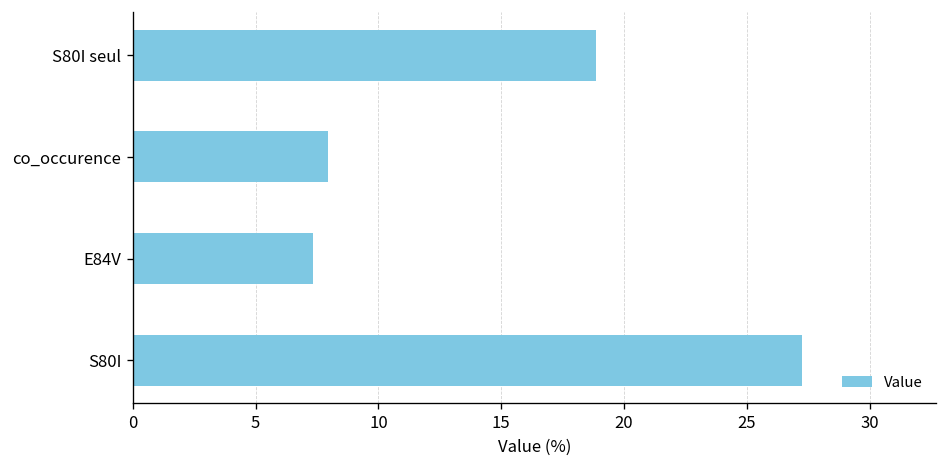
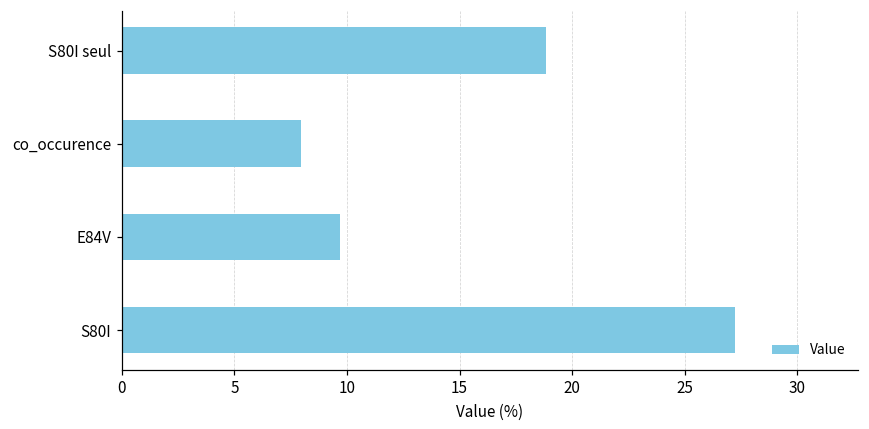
  {
    "S80I seul": 18.8,
    "co_occurence": 7.9,
-   "E84V": 7.3,
+   "E84V": 9.7,
    "S80I": 27.3
  }
